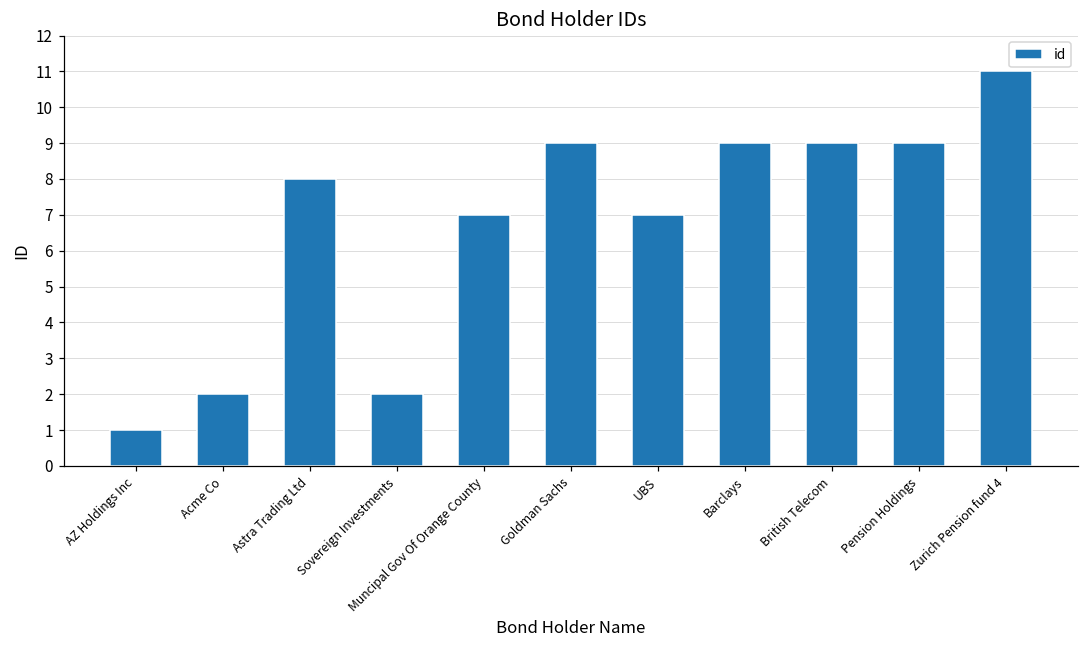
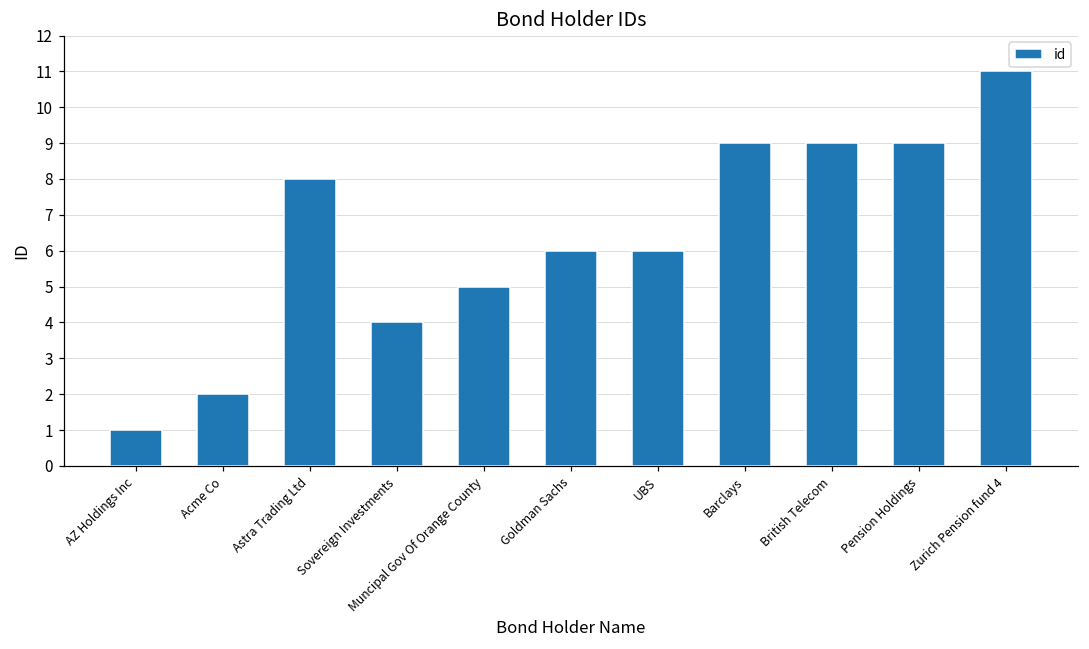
  {
    "AZ Holdings Inc": 1,
    "Acme Co": 2,
    "Astra Trading Ltd": 8,
-   "Sovereign Investments": 2,
-   "Muncipal Gov Of Orange County": 7,
-   "Goldman Sachs": 9,
-   "UBS": 7,
+   "Sovereign Investments": 4,
+   "Muncipal Gov Of Orange County": 5,
+   "Goldman Sachs": 6,
+   "UBS": 6,
    "Barclays": 9,
    "British Telecom": 9,
    "Pension Holdings": 9,
    "Zurich Pension fund 4": 11
  }
